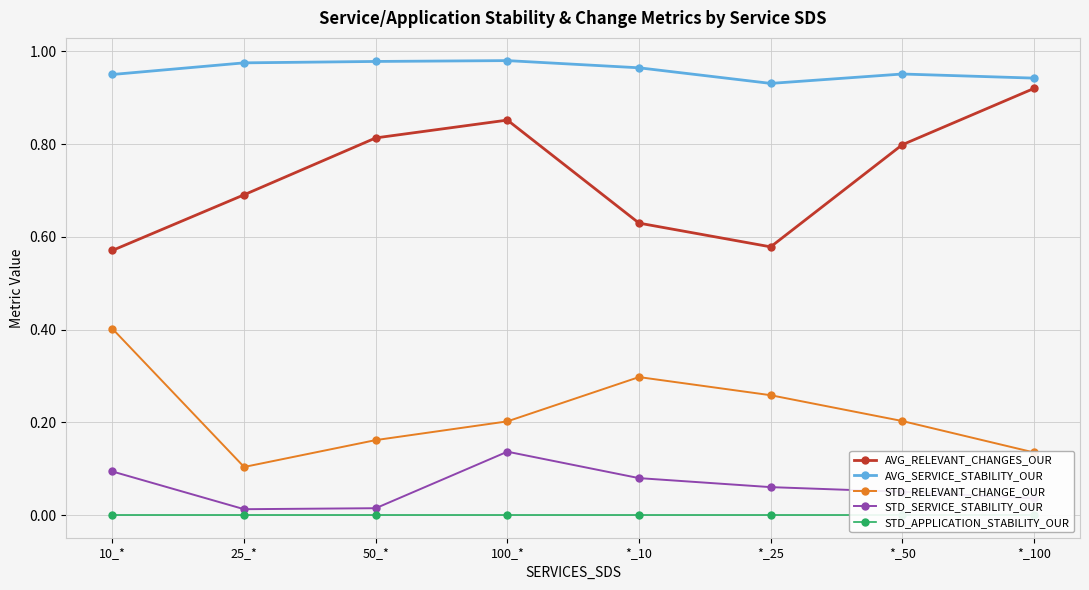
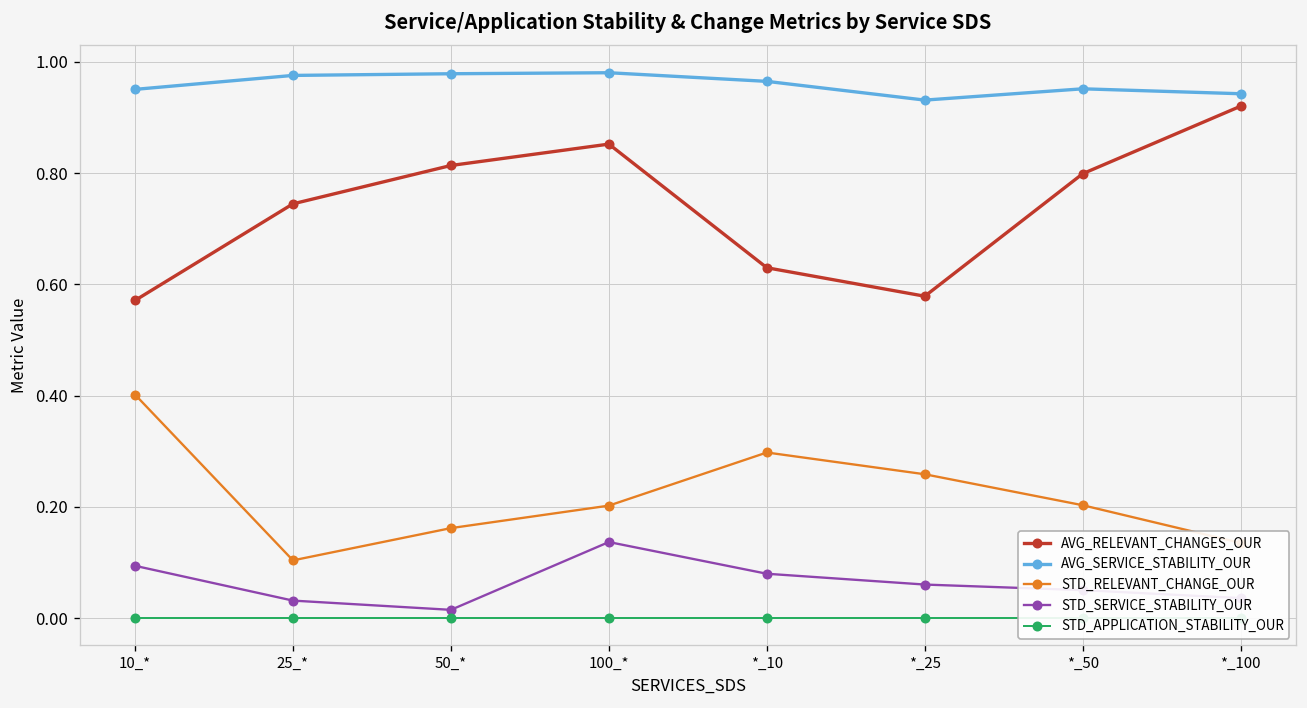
  {
    "AVG_RELEVANT_CHANGES_OUR": {
      "10_*": 0.57,
-     "25_*": 0.69,
+     "25_*": 0.74,
      "50_*": 0.81,
      "100_*": 0.85,
      "*_10": 0.63,
      "*_25": 0.58,
      "*_50": 0.80,
      "*_100": 0.92
    },
    "AVG_SERVICE_STABILITY_OUR": {
      "10_*": 0.95,
      "25_*": 0.98,
      "50_*": 0.98,
      "100_*": 0.98,
      "*_10": 0.96,
      "*_25": 0.93,
      "*_50": 0.95,
      "*_100": 0.94
    },
    "STD_RELEVANT_CHANGE_OUR": {
      "10_*": 0.40,
      "25_*": 0.10,
      "50_*": 0.16,
      "100_*": 0.20,
      "*_10": 0.30,
      "*_25": 0.26,
      "*_50": 0.20
    },
    "STD_SERVICE_STABILITY_OUR": {
      "10_*": 0.09,
-     "25_*": 0.01,
+     "25_*": 0.03,
      "50_*": 0.01,
      "100_*": 0.14,
      "*_10": 0.08,
      "*_25": 0.06
    },
    "STD_APPLICATION_STABILITY_OUR": {
      "10_*": 0.00,
      "25_*": 0.00,
      "50_*": 0.00,
      "100_*": 0.00,
      "*_10": 0.00,
      "*_25": 0.00
    }
  }
